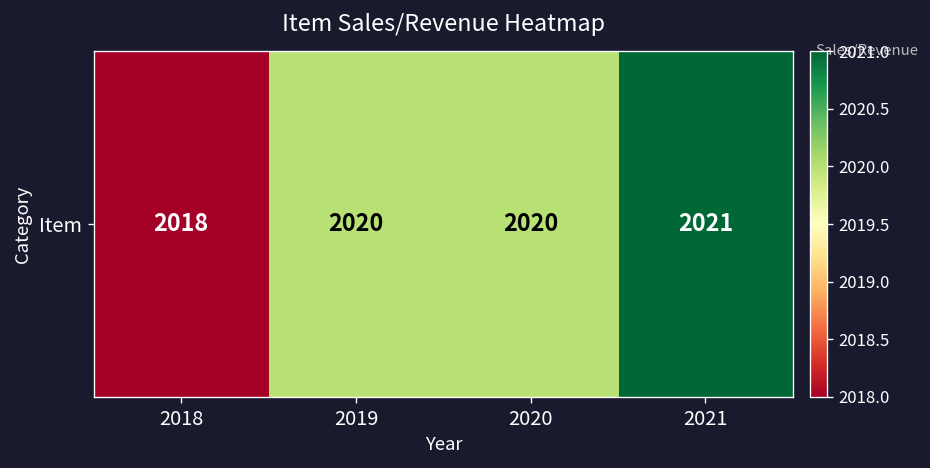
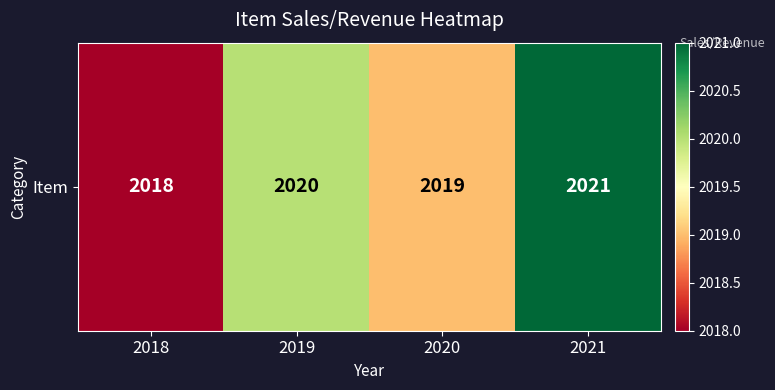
  {
    "Item": {
      "2018": 2018,
      "2019": 2020,
-     "2020": 2020,
+     "2020": 2019,
      "2021": 2021
    }
  }
